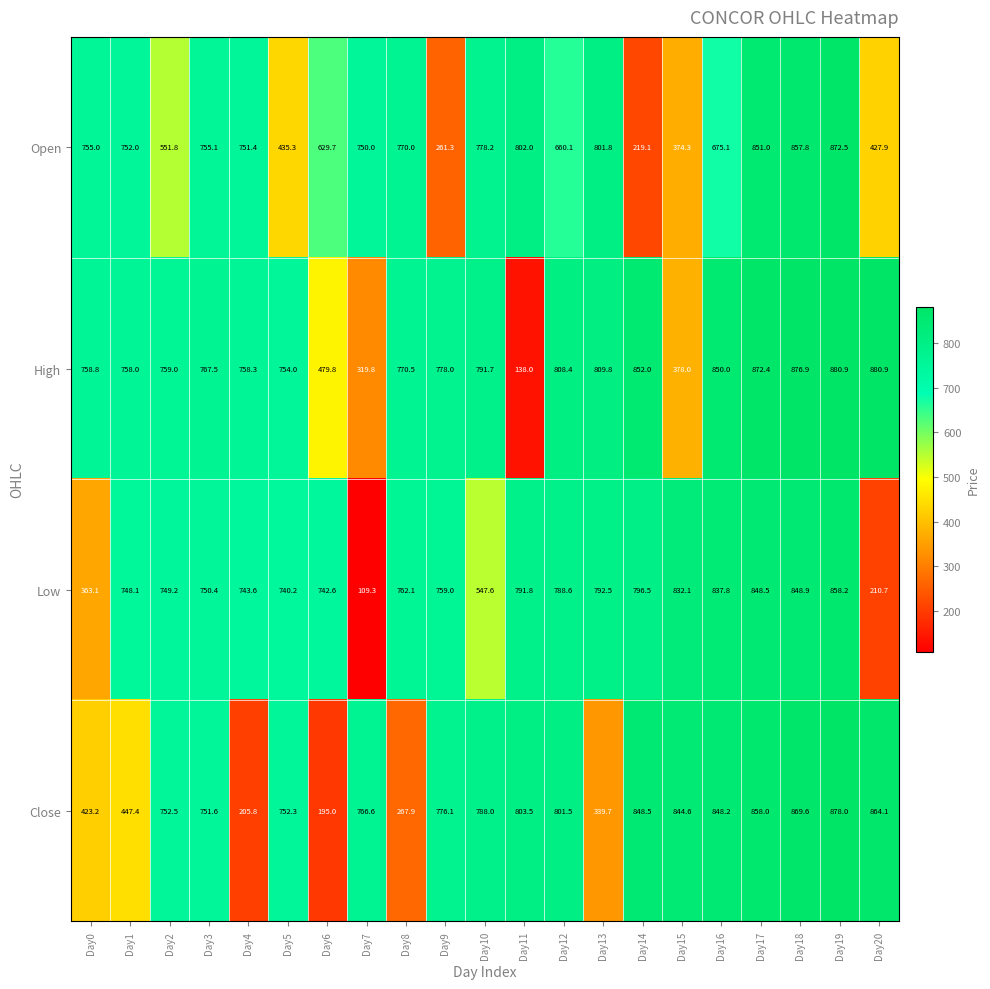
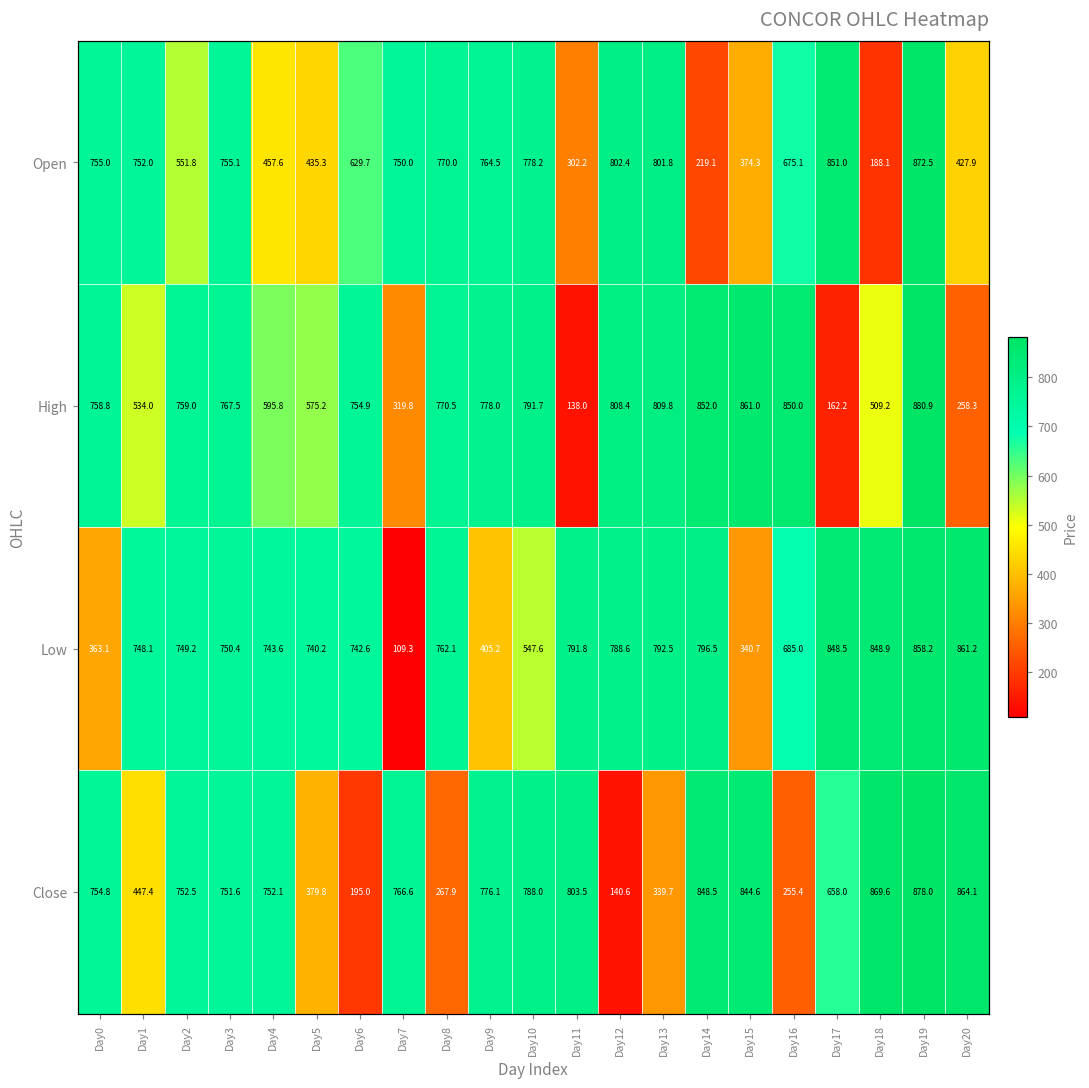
  {
    "Open": {
      "Day0": 755.0,
      "Day1": 752.0,
      "Day2": 551.8,
      "Day3": 755.1,
-     "Day4": 751.4,
+     "Day4": 457.6,
      "Day5": 435.3,
      "Day6": 629.7,
      "Day7": 750.0,
      "Day8": 770.0,
-     "Day9": 261.3,
+     "Day9": 764.5,
      "Day10": 778.2,
-     "Day11": 802.0,
-     "Day12": 660.1,
+     "Day11": 302.2,
+     "Day12": 802.4,
      "Day13": 801.8,
      "Day14": 219.1,
      "Day15": 374.3,
      "Day16": 675.1,
      "Day17": 851.0,
-     "Day18": 857.8,
+     "Day18": 188.1,
      "Day19": 872.5,
      "Day20": 427.9
    },
    "High": {
      "Day0": 758.8,
-     "Day1": 758.0,
+     "Day1": 534.0,
      "Day2": 759.0,
      "Day3": 767.5,
-     "Day4": 758.3,
-     "Day5": 754.0,
-     "Day6": 479.8,
+     "Day4": 595.8,
+     "Day5": 575.2,
+     "Day6": 754.9,
      "Day7": 319.8,
      "Day8": 770.5,
      "Day9": 778.0,
      "Day10": 791.7,
      "Day11": 138.0,
      "Day12": 808.4,
      "Day13": 809.8,
      "Day14": 852.0,
-     "Day15": 378.0,
+     "Day15": 861.0,
      "Day16": 850.0,
-     "Day17": 872.4,
-     "Day18": 876.9,
+     "Day17": 162.2,
+     "Day18": 509.2,
      "Day19": 880.9,
-     "Day20": 880.9
+     "Day20": 258.3
    },
    "Low": {
      "Day0": 363.1,
      "Day1": 748.1,
      "Day2": 749.2,
      "Day3": 750.4,
      "Day4": 743.6,
      "Day5": 740.2,
      "Day6": 742.6,
      "Day7": 109.3,
      "Day8": 762.1,
-     "Day9": 759.0,
+     "Day9": 405.2,
      "Day10": 547.6,
      "Day11": 791.8,
      "Day12": 788.6,
      "Day13": 792.5,
      "Day14": 796.5,
-     "Day15": 832.1,
-     "Day16": 837.8,
+     "Day15": 340.7,
+     "Day16": 685.0,
      "Day17": 848.5,
      "Day18": 848.9,
      "Day19": 858.2,
-     "Day20": 210.7
+     "Day20": 861.2
    },
    "Close": {
-     "Day0": 423.2,
+     "Day0": 754.8,
      "Day1": 447.4,
      "Day2": 752.5,
      "Day3": 751.6,
-     "Day4": 205.8,
-     "Day5": 752.3,
+     "Day4": 752.1,
+     "Day5": 379.8,
      "Day6": 195.0,
      "Day7": 766.6,
      "Day8": 267.9,
      "Day9": 776.1,
      "Day10": 788.0,
      "Day11": 803.5,
-     "Day12": 801.5,
+     "Day12": 140.6,
      "Day13": 339.7,
      "Day14": 848.5,
      "Day15": 844.6,
-     "Day16": 848.2,
-     "Day17": 858.0,
+     "Day16": 255.4,
+     "Day17": 658.0,
      "Day18": 869.6,
      "Day19": 878.0,
      "Day20": 864.1
    }
  }
